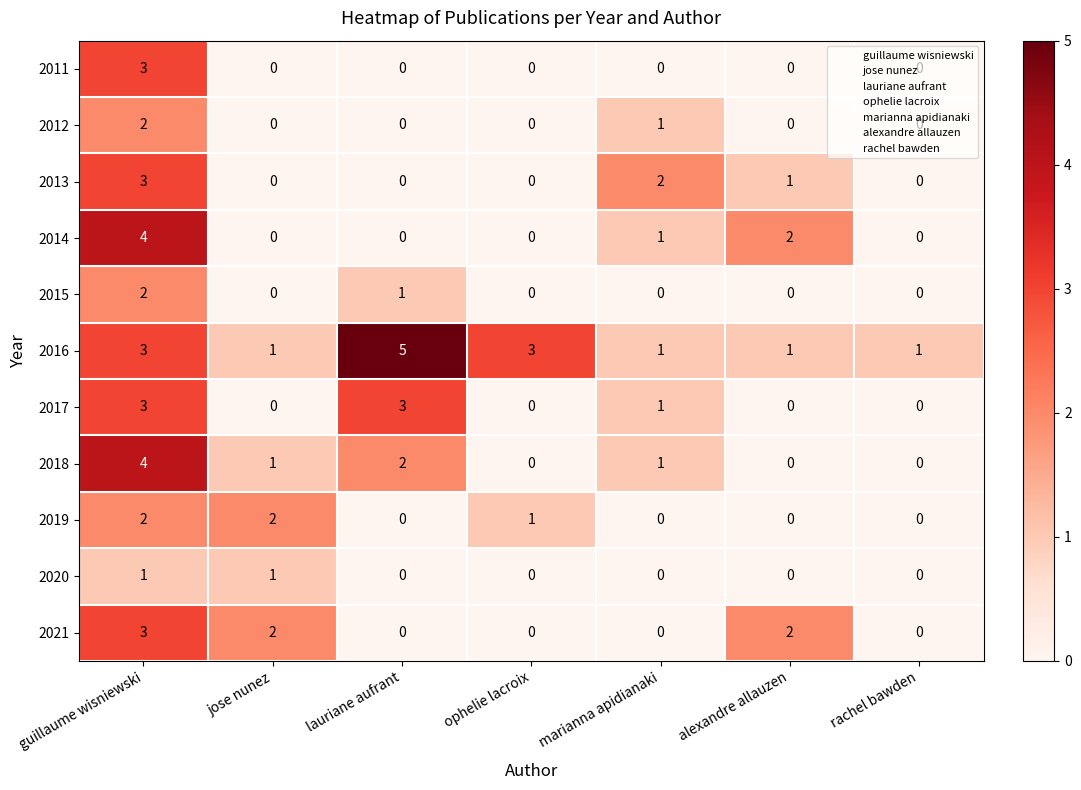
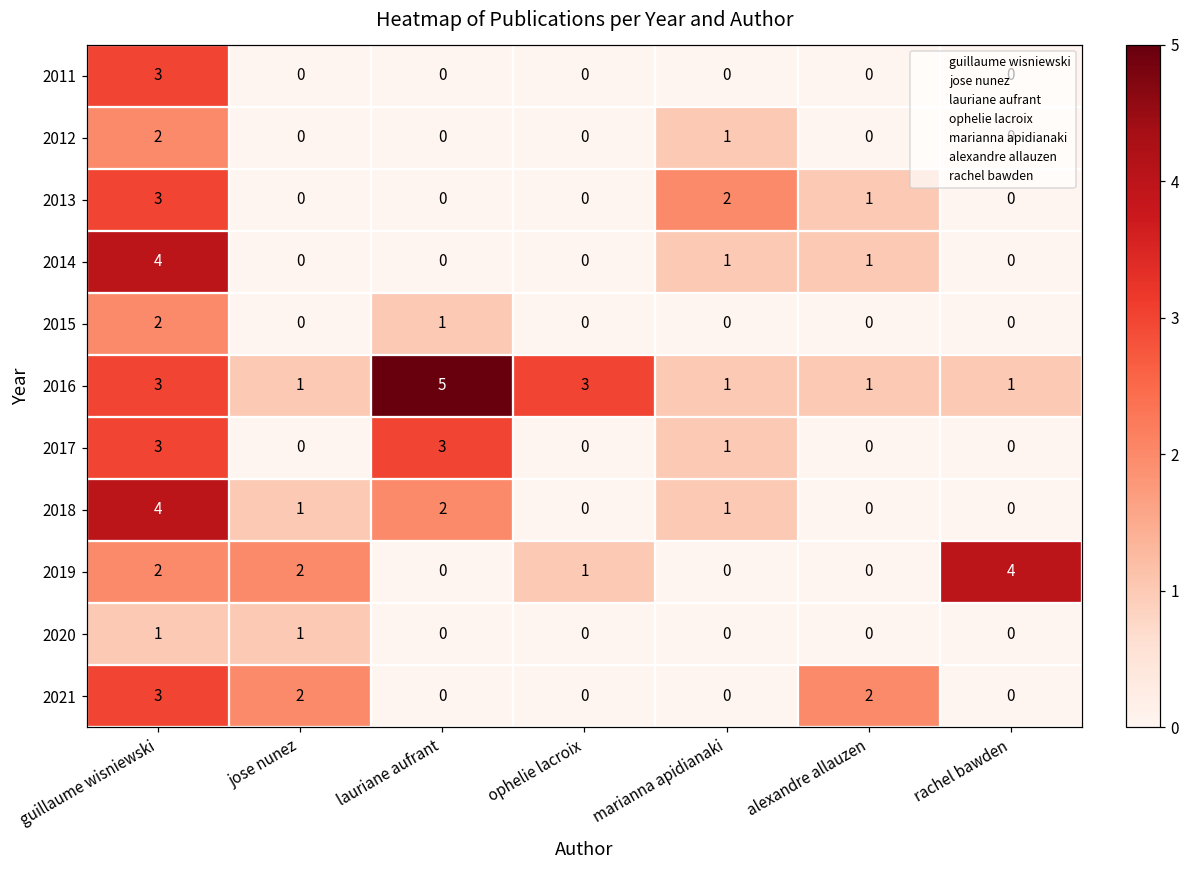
  {
    "2011": {
      "guillaume wisniewski": 3,
      "jose nunez": 0,
      "lauriane aufrant": 0,
      "ophelie lacroix": 0,
      "marianna apidianaki": 0,
      "alexandre allauzen": 0
    },
    "2012": {
      "guillaume wisniewski": 2,
      "jose nunez": 0,
      "lauriane aufrant": 0,
      "ophelie lacroix": 0,
      "marianna apidianaki": 1,
      "alexandre allauzen": 0
    },
    "2013": {
      "guillaume wisniewski": 3,
      "jose nunez": 0,
      "lauriane aufrant": 0,
      "ophelie lacroix": 0,
      "marianna apidianaki": 2,
      "alexandre allauzen": 1,
      "rachel bawden": 0
    },
    "2014": {
      "guillaume wisniewski": 4,
      "jose nunez": 0,
      "lauriane aufrant": 0,
      "ophelie lacroix": 0,
      "marianna apidianaki": 1,
-     "alexandre allauzen": 2,
+     "alexandre allauzen": 1,
      "rachel bawden": 0
    },
    "2015": {
      "guillaume wisniewski": 2,
      "jose nunez": 0,
      "lauriane aufrant": 1,
      "ophelie lacroix": 0,
      "marianna apidianaki": 0,
      "alexandre allauzen": 0,
      "rachel bawden": 0
    },
    "2016": {
      "guillaume wisniewski": 3,
      "jose nunez": 1,
      "lauriane aufrant": 5,
      "ophelie lacroix": 3,
      "marianna apidianaki": 1,
      "alexandre allauzen": 1,
      "rachel bawden": 1
    },
    "2017": {
      "guillaume wisniewski": 3,
      "jose nunez": 0,
      "lauriane aufrant": 3,
      "ophelie lacroix": 0,
      "marianna apidianaki": 1,
      "alexandre allauzen": 0,
      "rachel bawden": 0
    },
    "2018": {
      "guillaume wisniewski": 4,
      "jose nunez": 1,
      "lauriane aufrant": 2,
      "ophelie lacroix": 0,
      "marianna apidianaki": 1,
      "alexandre allauzen": 0,
      "rachel bawden": 0
    },
    "2019": {
      "guillaume wisniewski": 2,
      "jose nunez": 2,
      "lauriane aufrant": 0,
      "ophelie lacroix": 1,
      "marianna apidianaki": 0,
      "alexandre allauzen": 0,
-     "rachel bawden": 0
+     "rachel bawden": 4
    },
    "2020": {
      "guillaume wisniewski": 1,
      "jose nunez": 1,
      "lauriane aufrant": 0,
      "ophelie lacroix": 0,
      "marianna apidianaki": 0,
      "alexandre allauzen": 0,
      "rachel bawden": 0
    },
    "2021": {
      "guillaume wisniewski": 3,
      "jose nunez": 2,
      "lauriane aufrant": 0,
      "ophelie lacroix": 0,
      "marianna apidianaki": 0,
      "alexandre allauzen": 2,
      "rachel bawden": 0
    }
  }
